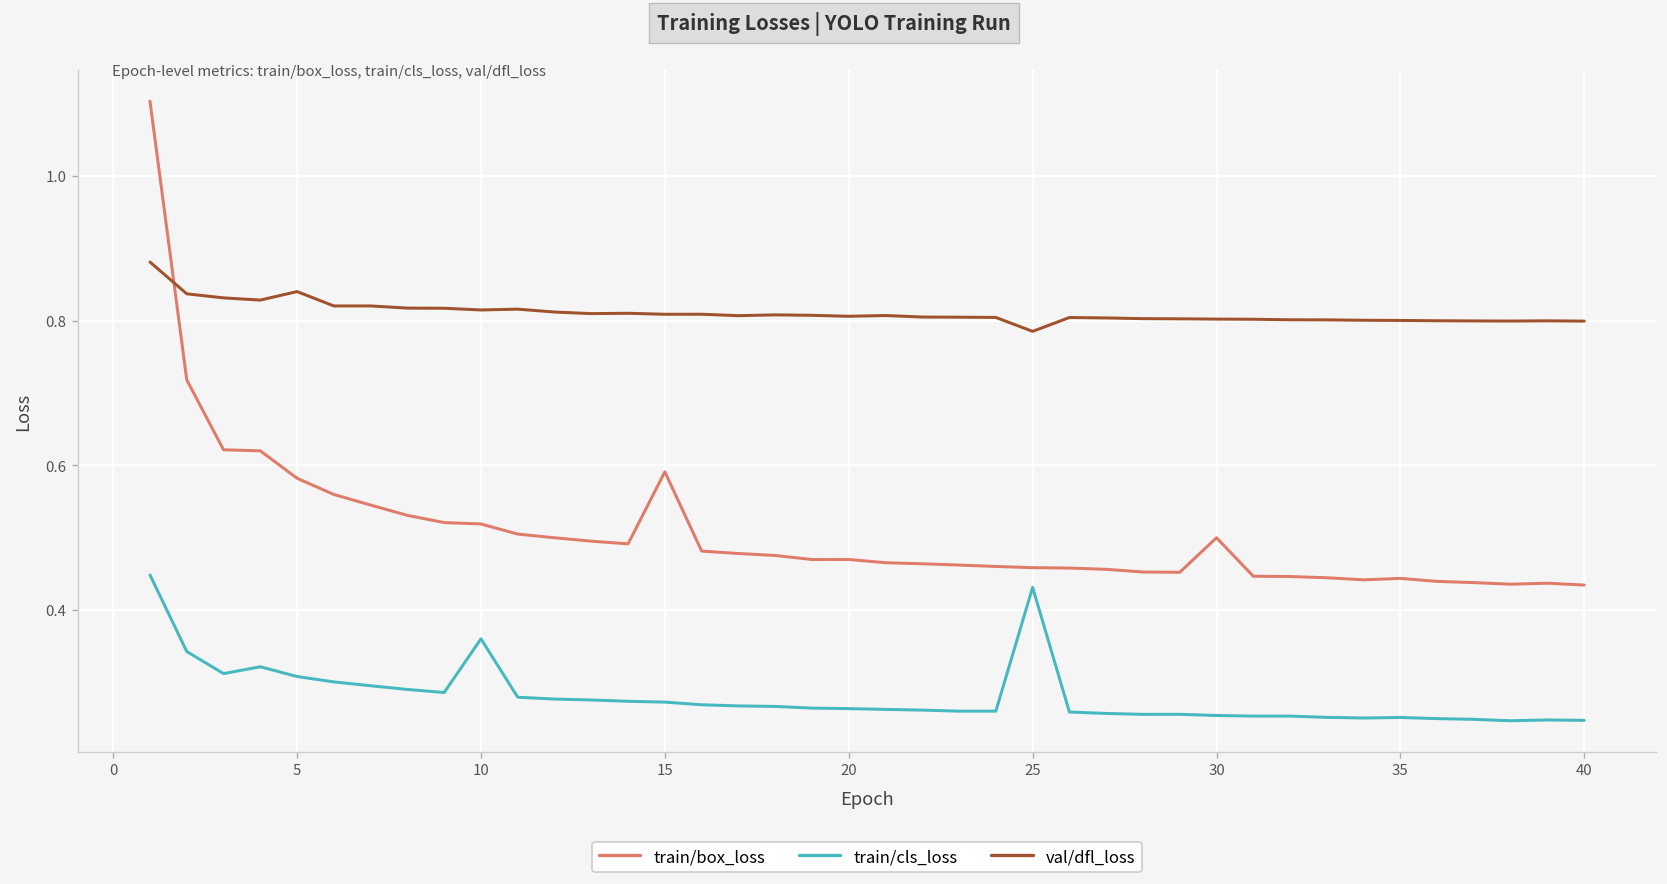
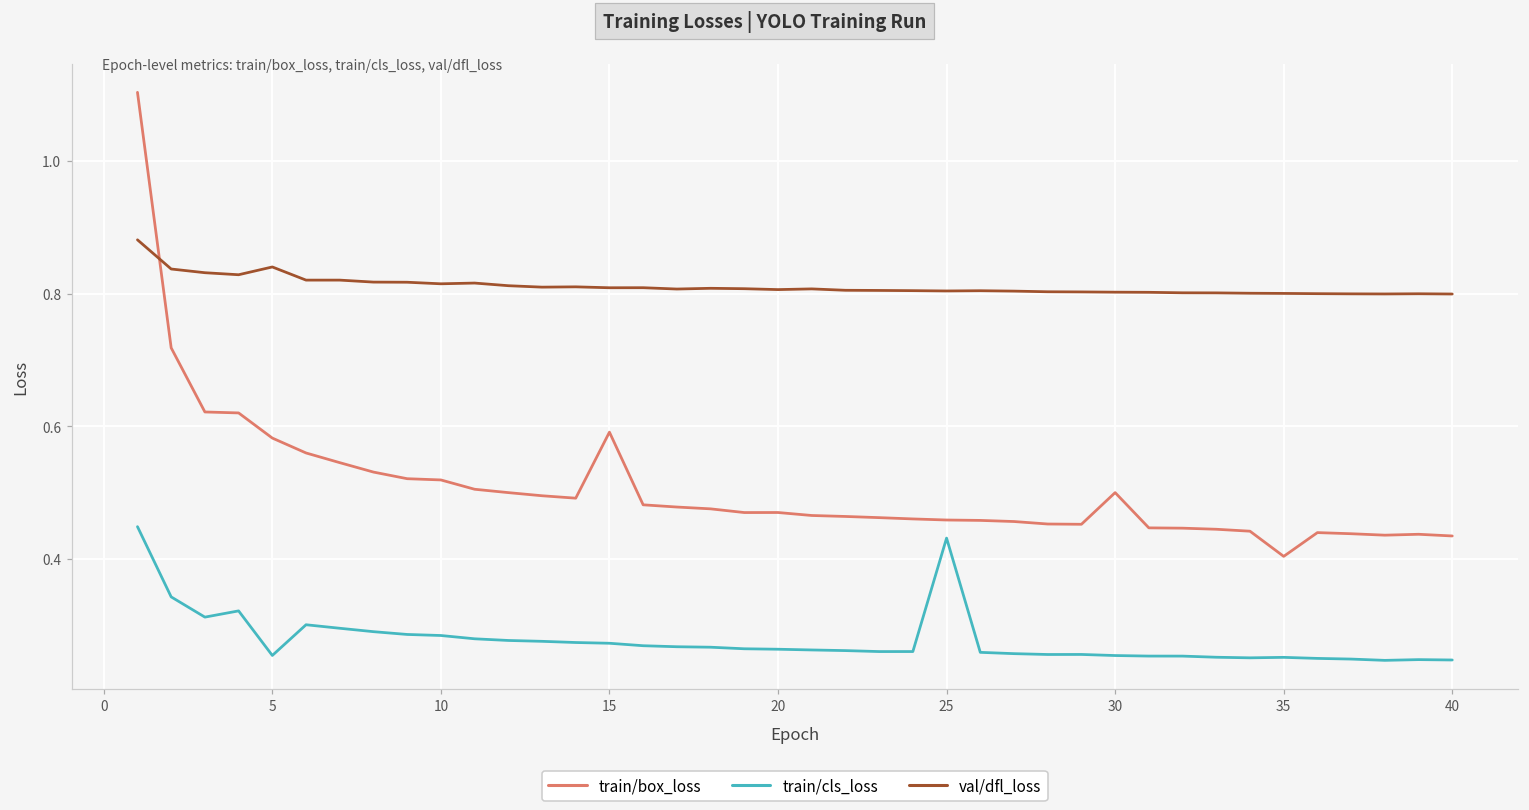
  {
    "train/box_loss": {
      "5": 0.58,
      "10": 0.52,
      "15": 0.59,
      "20": 0.47,
      "25": 0.46,
      "30": 0.50,
-     "35": 0.44,
+     "35": 0.40,
      "40": 0.43
    },
    "train/cls_loss": {
-     "5": 0.31,
-     "10": 0.36,
+     "5": 0.25,
+     "10": 0.28,
      "15": 0.27,
      "20": 0.26,
      "25": 0.43,
      "30": 0.25,
      "35": 0.25,
      "40": 0.25
    },
    "val/dfl_loss": {
      "5": 0.84,
      "10": 0.81,
      "15": 0.81,
      "20": 0.81,
-     "25": 0.79,
+     "25": 0.80,
      "30": 0.80,
      "35": 0.80,
      "40": 0.80
    }
  }
